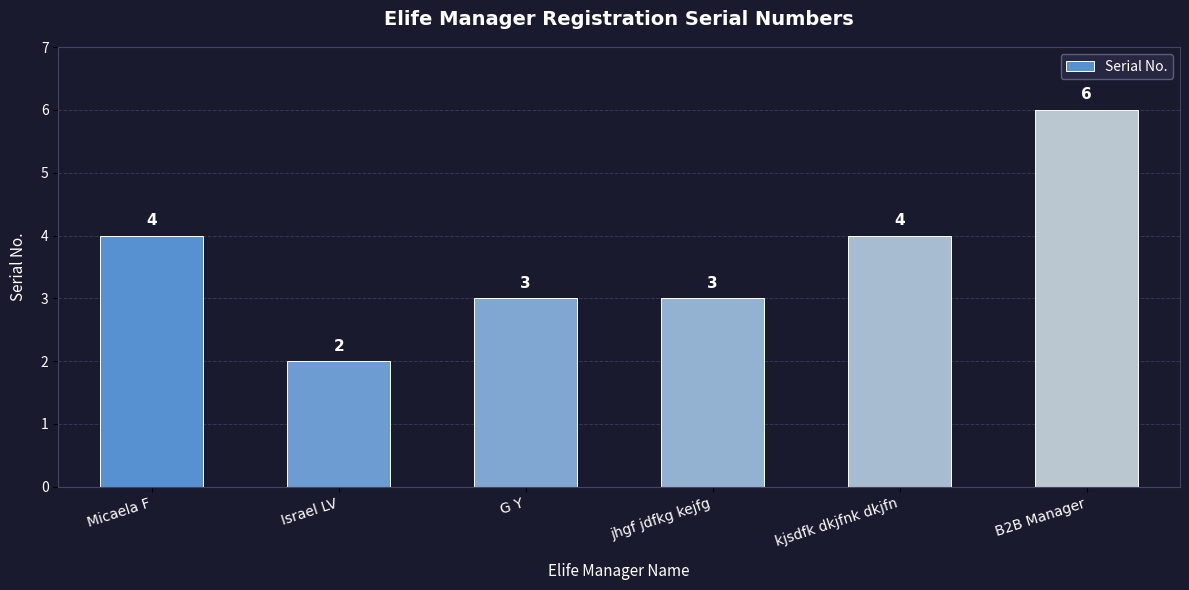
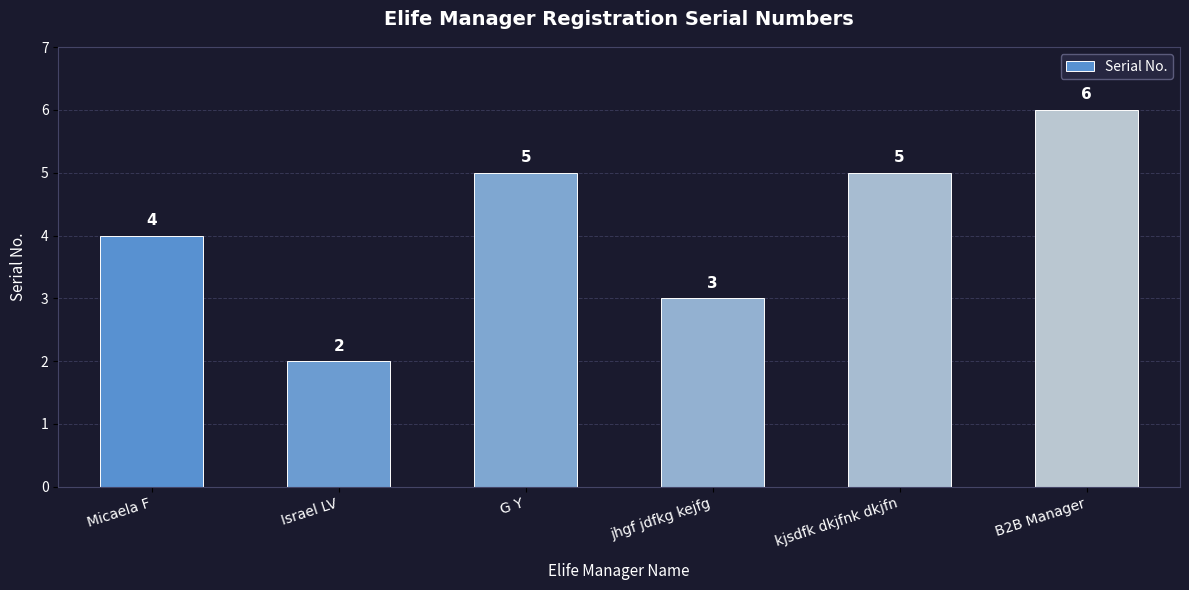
  {
    "Micaela F": 4,
    "Israel LV": 2,
-   "G Y": 3,
+   "G Y": 5,
    "jhgf jdfkg kejfg": 3,
-   "kjsdfk dkjfnk dkjfn": 4,
+   "kjsdfk dkjfnk dkjfn": 5,
    "B2B Manager": 6
  }
